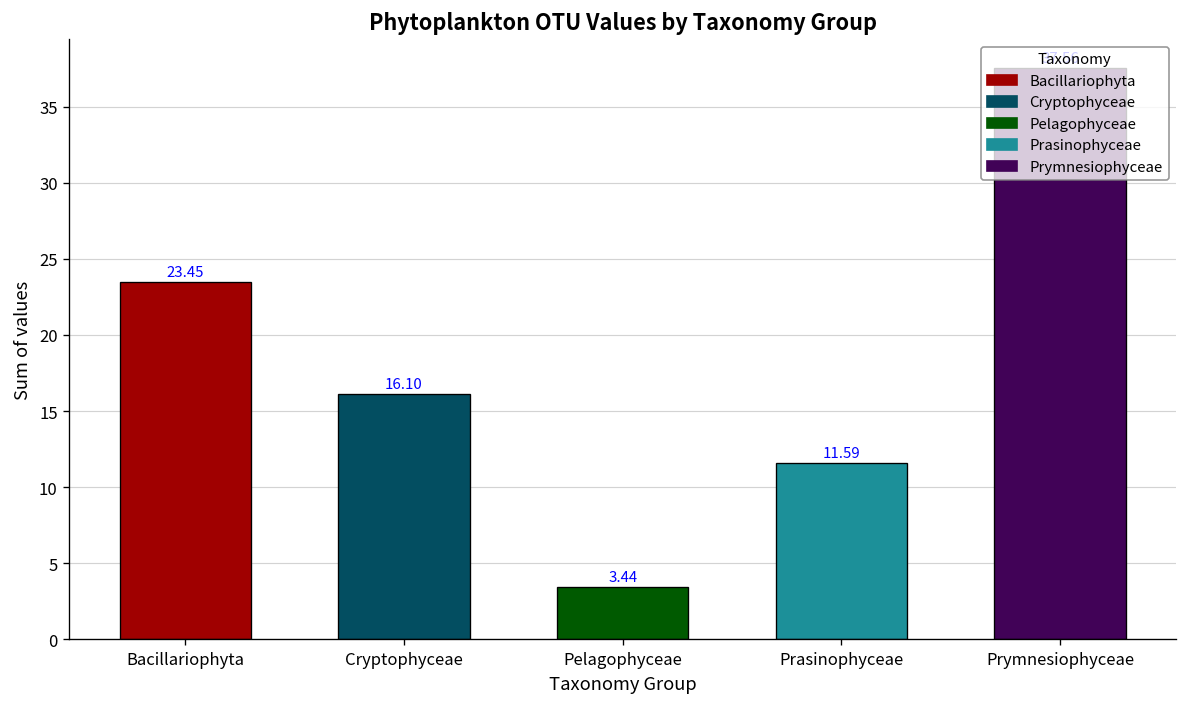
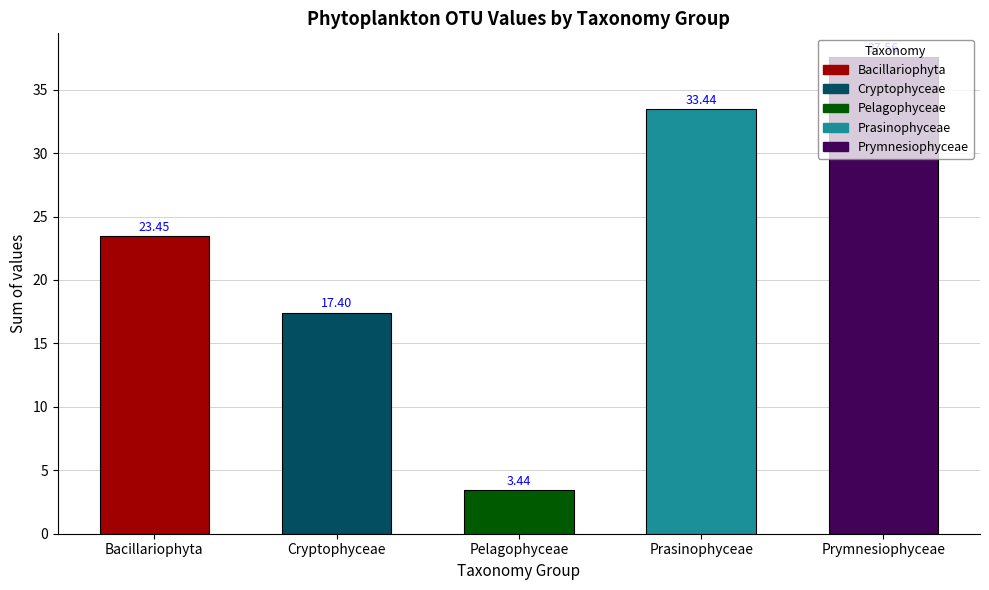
  {
    "Bacillariophyta": 23.45,
-   "Cryptophyceae": 16.10,
+   "Cryptophyceae": 17.40,
    "Pelagophyceae": 3.44,
-   "Prasinophyceae": 11.59
+   "Prasinophyceae": 33.44
  }
